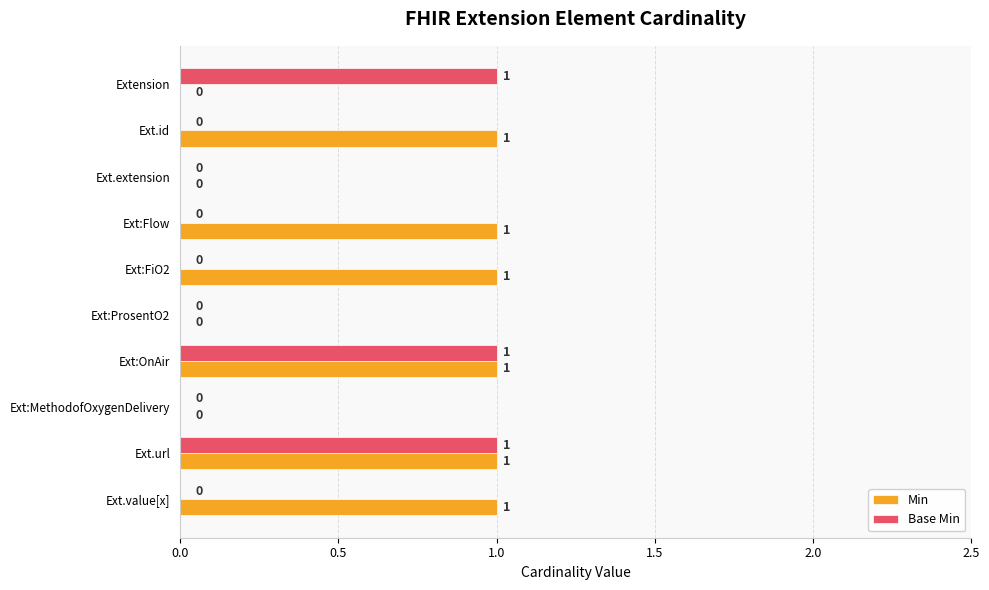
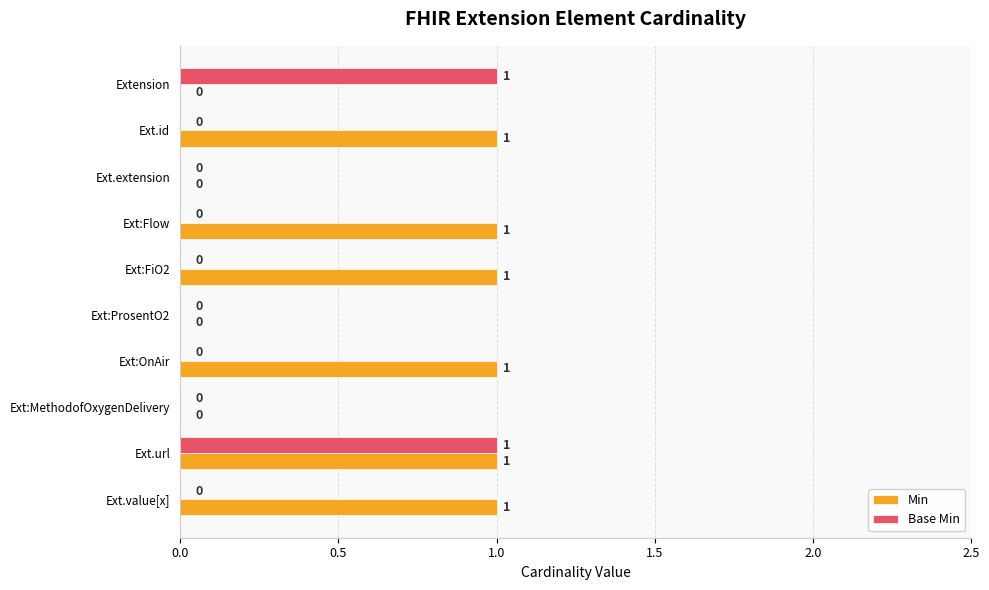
  {
    "Min": {
      "Extension": 0,
      "Ext.id": 1,
      "Ext.extension": 0,
      "Ext:Flow": 1,
      "Ext:FiO2": 1,
      "Ext:ProsentO2": 0,
      "Ext:OnAir": 1,
      "Ext:MethodofOxygenDelivery": 0,
      "Ext.url": 1,
      "Ext.value[x]": 1
    },
    "Base Min": {
      "Extension": 1,
      "Ext.id": 0,
      "Ext.extension": 0,
      "Ext:Flow": 0,
      "Ext:FiO2": 0,
      "Ext:ProsentO2": 0,
-     "Ext:OnAir": 1,
+     "Ext:OnAir": 0,
      "Ext:MethodofOxygenDelivery": 0,
      "Ext.url": 1,
      "Ext.value[x]": 0
    }
  }
